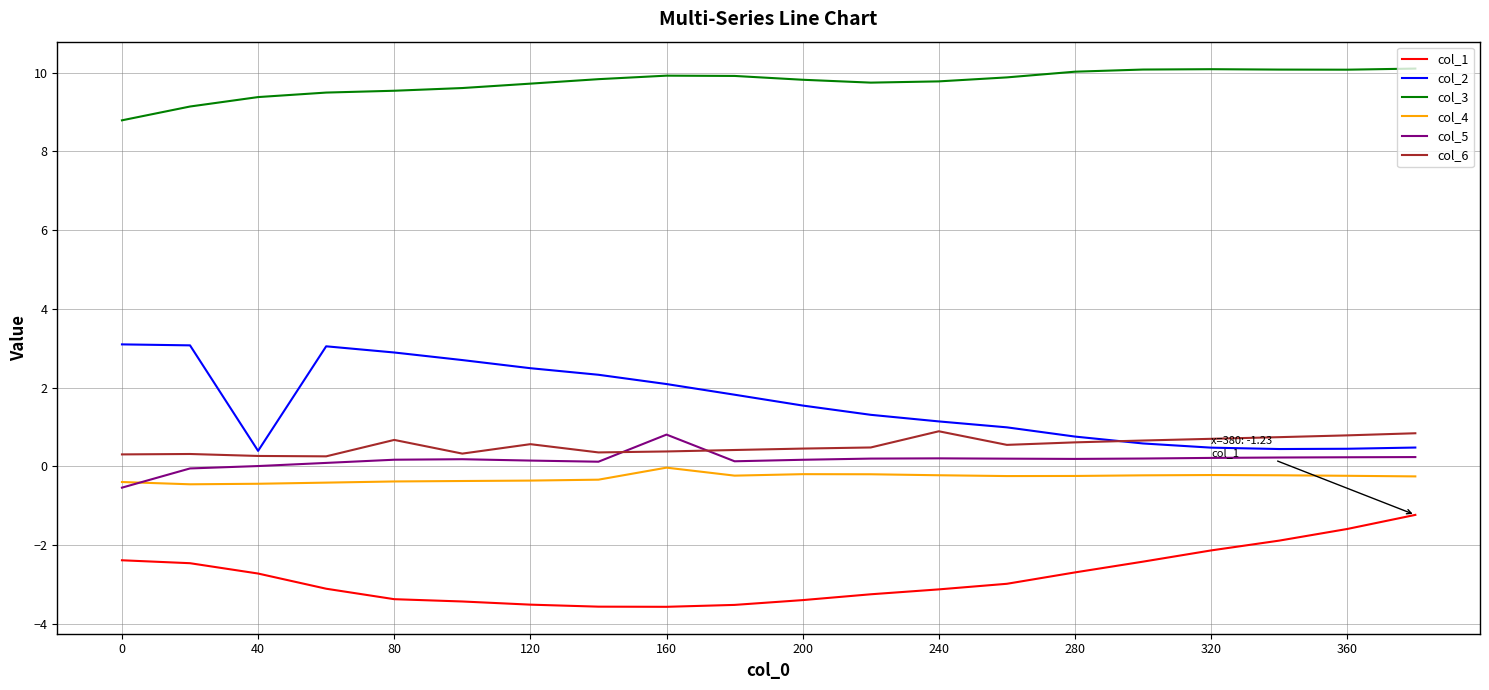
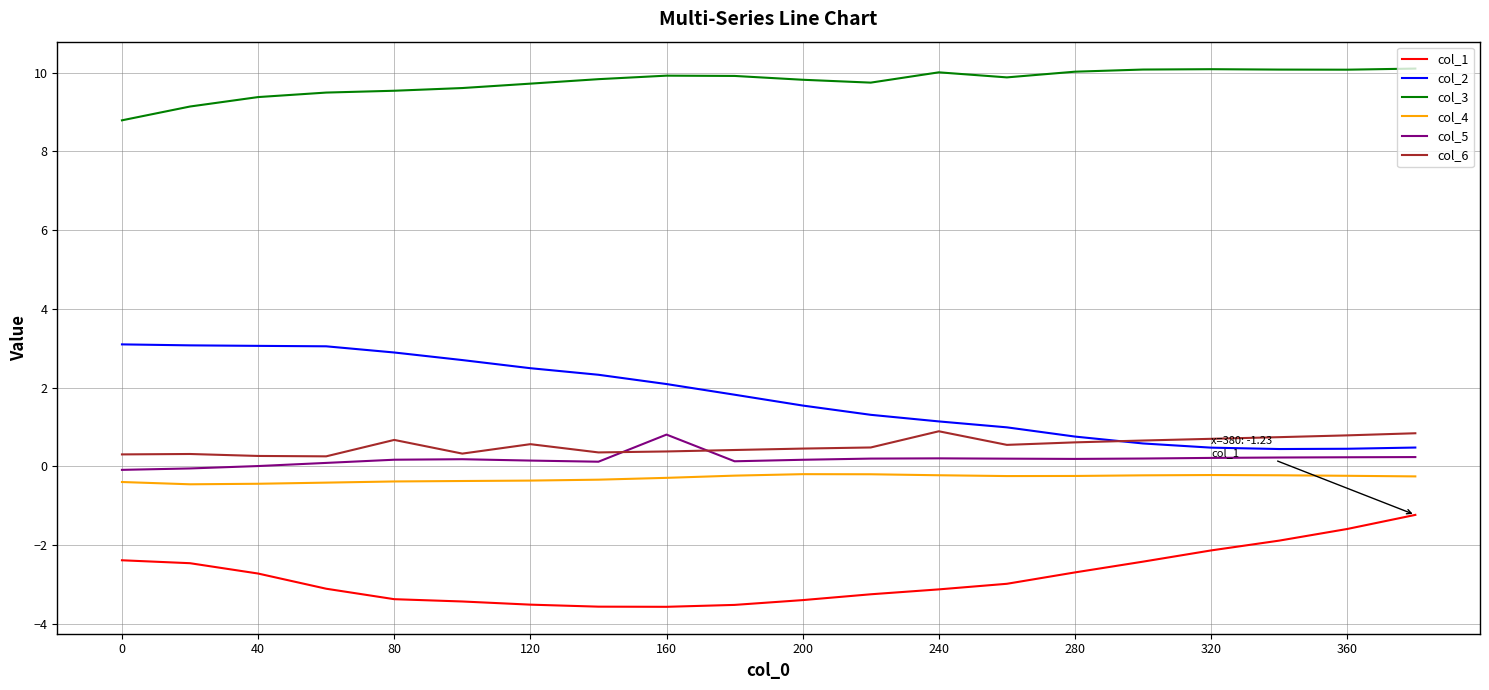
  {
    "col_1": {
      "0": -2.4,
      "40": -2.7,
      "80": -3.4,
      "120": -3.5,
      "160": -3.6,
      "200": -3.4,
      "240": -3.1,
      "280": -2.7,
      "320": -2.1,
      "360": -1.6
    },
    "col_2": {
      "0": 3.1,
-     "40": 0.4,
+     "40": 3.1,
      "80": 2.9,
      "120": 2.5,
      "160": 2.1,
      "200": 1.5,
      "240": 1.1,
      "280": 0.8
    },
    "col_3": {
      "0": 8.8,
      "40": 9.4,
      "80": 9.5,
      "120": 9.7,
      "160": 9.9,
      "200": 9.8,
-     "240": 9.8,
+     "240": 10.0,
      "280": 10.0,
      "320": 10.1,
      "360": 10.1
    },
    "col_4": {
      "0": -0.4,
      "40": -0.4,
      "80": -0.4,
      "120": -0.4,
-     "160": 0.0,
+     "160": -0.3,
      "200": -0.2,
      "240": -0.2,
      "280": -0.2
    },
    "col_5": {
-     "0": -0.5,
+     "0": -0.1,
      "40": 0.0,
      "80": 0.2,
      "120": 0.1,
      "160": 0.8,
      "200": 0.2,
      "240": 0.2,
      "280": 0.2
    },
    "col_6": {
      "0": 0.3,
      "40": 0.3,
      "80": 0.7,
      "120": 0.6,
      "160": 0.4,
      "200": 0.5,
      "240": 0.9,
      "280": 0.6,
      "360": 0.8
    }
  }
